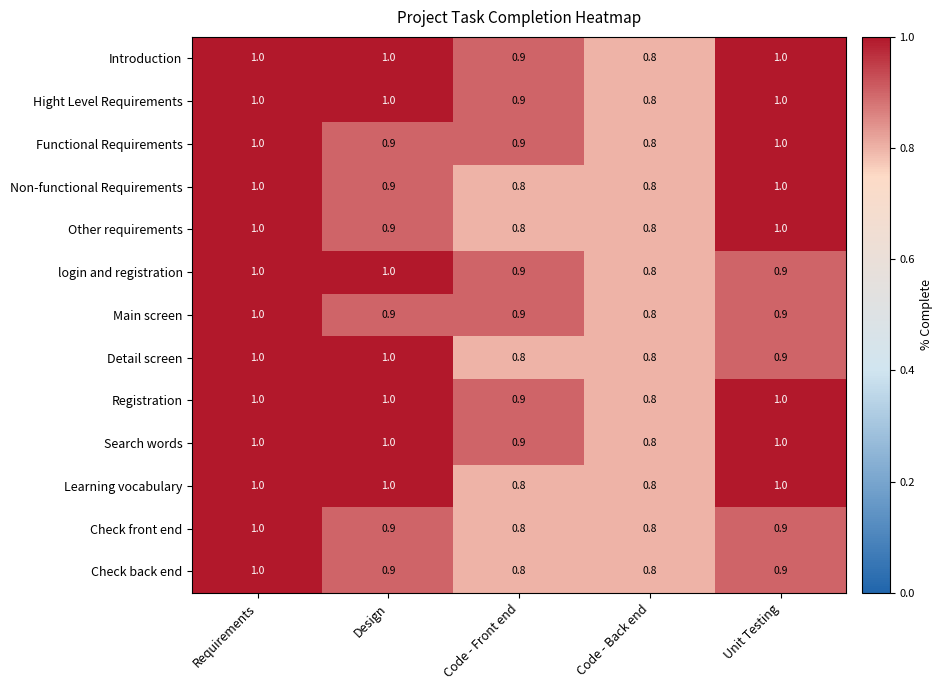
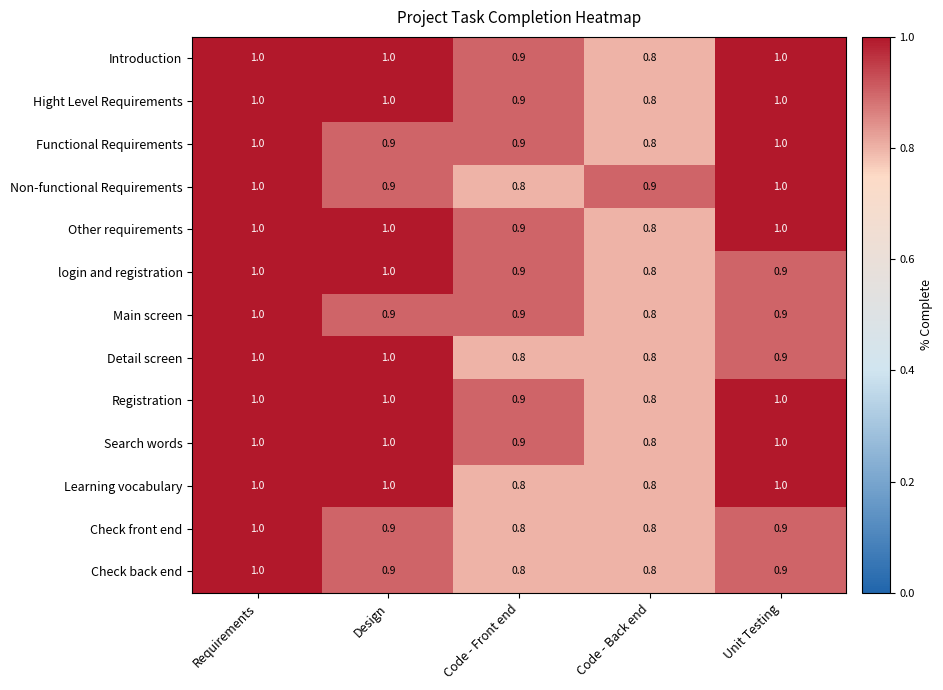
  {
    "Introduction": {
      "Requirements": 1.0,
      "Design": 1.0,
      "Code - Front end": 0.9,
      "Code - Back end": 0.8,
      "Unit Testing": 1.0
    },
    "Hight Level Requirements": {
      "Requirements": 1.0,
      "Design": 1.0,
      "Code - Front end": 0.9,
      "Code - Back end": 0.8,
      "Unit Testing": 1.0
    },
    "Functional Requirements": {
      "Requirements": 1.0,
      "Design": 0.9,
      "Code - Front end": 0.9,
      "Code - Back end": 0.8,
      "Unit Testing": 1.0
    },
    "Non-functional Requirements": {
      "Requirements": 1.0,
      "Design": 0.9,
      "Code - Front end": 0.8,
-     "Code - Back end": 0.8,
+     "Code - Back end": 0.9,
      "Unit Testing": 1.0
    },
    "Other requirements": {
      "Requirements": 1.0,
-     "Design": 0.9,
-     "Code - Front end": 0.8,
+     "Design": 1.0,
+     "Code - Front end": 0.9,
      "Code - Back end": 0.8,
      "Unit Testing": 1.0
    },
    "login and registration": {
      "Requirements": 1.0,
      "Design": 1.0,
      "Code - Front end": 0.9,
      "Code - Back end": 0.8,
      "Unit Testing": 0.9
    },
    "Main screen": {
      "Requirements": 1.0,
      "Design": 0.9,
      "Code - Front end": 0.9,
      "Code - Back end": 0.8,
      "Unit Testing": 0.9
    },
    "Detail screen": {
      "Requirements": 1.0,
      "Design": 1.0,
      "Code - Front end": 0.8,
      "Code - Back end": 0.8,
      "Unit Testing": 0.9
    },
    "Registration": {
      "Requirements": 1.0,
      "Design": 1.0,
      "Code - Front end": 0.9,
      "Code - Back end": 0.8,
      "Unit Testing": 1.0
    },
    "Search words": {
      "Requirements": 1.0,
      "Design": 1.0,
      "Code - Front end": 0.9,
      "Code - Back end": 0.8,
      "Unit Testing": 1.0
    },
    "Learning vocabulary": {
      "Requirements": 1.0,
      "Design": 1.0,
      "Code - Front end": 0.8,
      "Code - Back end": 0.8,
      "Unit Testing": 1.0
    },
    "Check front end": {
      "Requirements": 1.0,
      "Design": 0.9,
      "Code - Front end": 0.8,
      "Code - Back end": 0.8,
      "Unit Testing": 0.9
    },
    "Check back end": {
      "Requirements": 1.0,
      "Design": 0.9,
      "Code - Front end": 0.8,
      "Code - Back end": 0.8,
      "Unit Testing": 0.9
    }
  }
